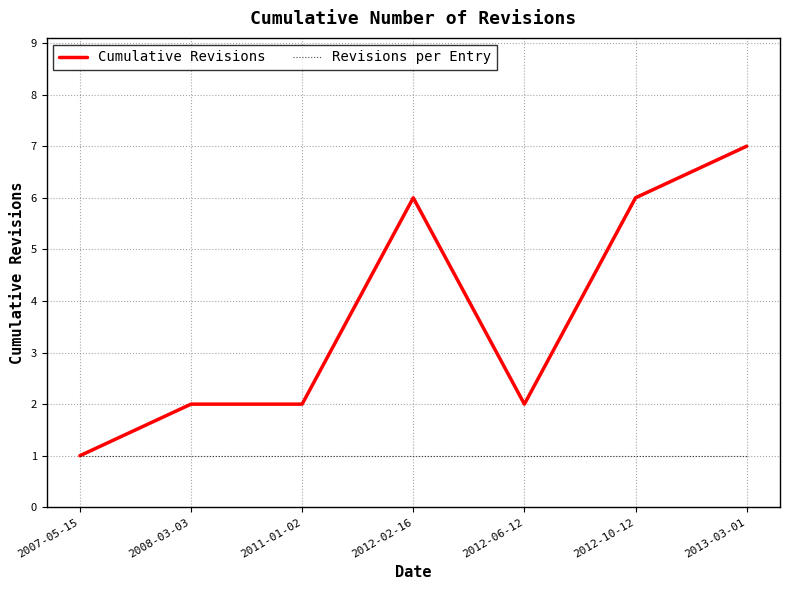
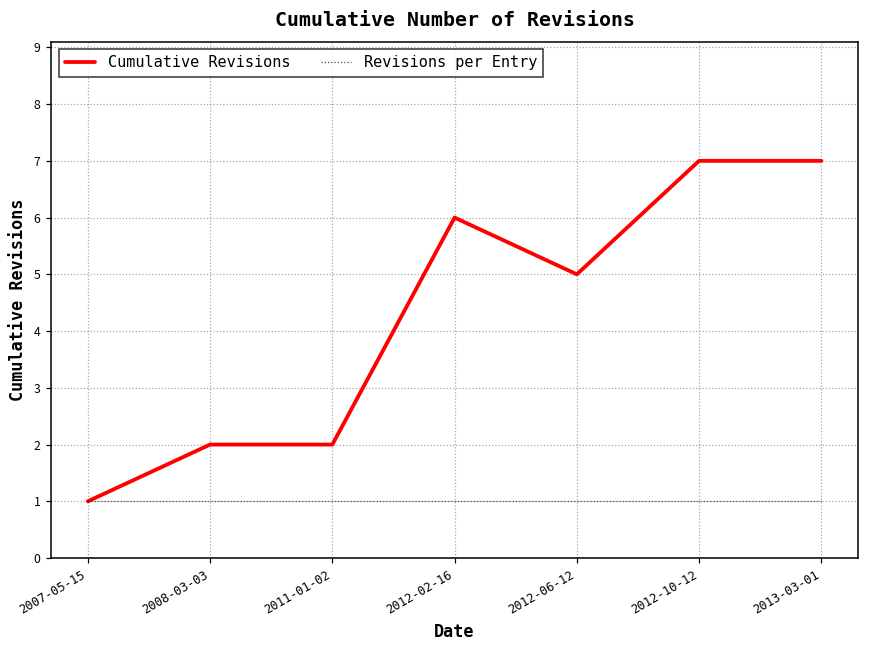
  {
    "Cumulative Revisions": {
      "2008-03-03": 2,
      "2011-01-02": 2,
      "2012-02-16": 6,
-     "2012-06-12": 2,
-     "2012-10-12": 6,
+     "2012-06-12": 5,
+     "2012-10-12": 7,
      "2013-03-01": 7
    },
    "Revisions per Entry": {
      "2008-03-03": 1,
      "2011-01-02": 1,
      "2012-02-16": 1,
      "2012-06-12": 1,
      "2012-10-12": 1,
      "2013-03-01": 1
    }
  }
